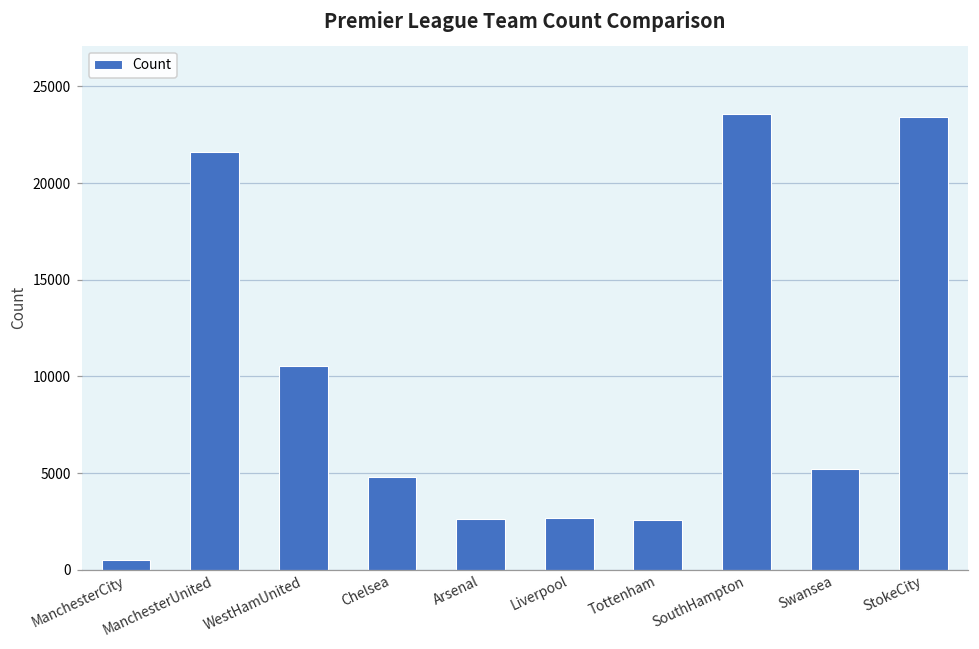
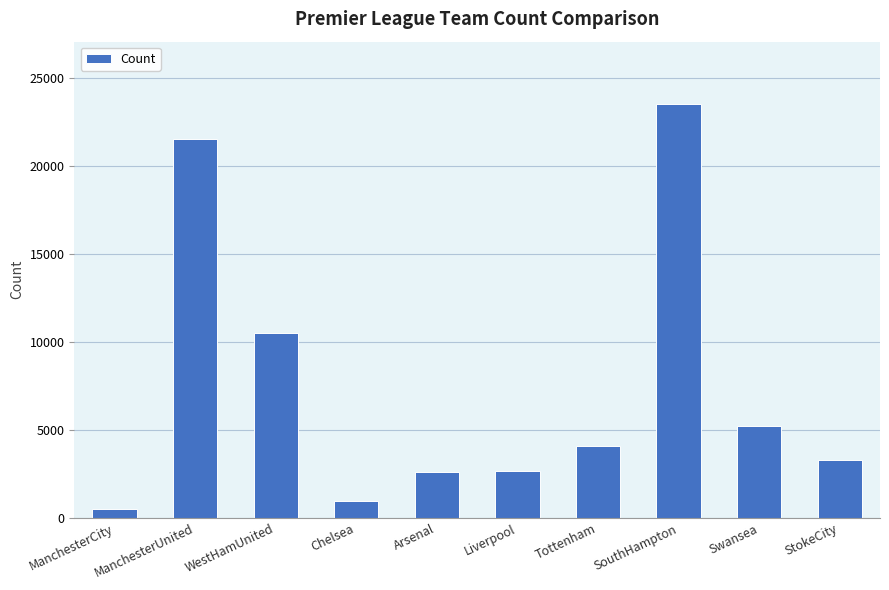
  {
    "ManchesterCity": 500,
    "ManchesterUnited": 21600,
    "WestHamUnited": 10500,
-   "Chelsea": 4800,
+   "Chelsea": 1000,
    "Arsenal": 2600,
    "Liverpool": 2700,
-   "Tottenham": 2600,
+   "Tottenham": 4100,
    "SouthHampton": 23600,
    "Swansea": 5200,
-   "StokeCity": 23400
+   "StokeCity": 3300
  }
